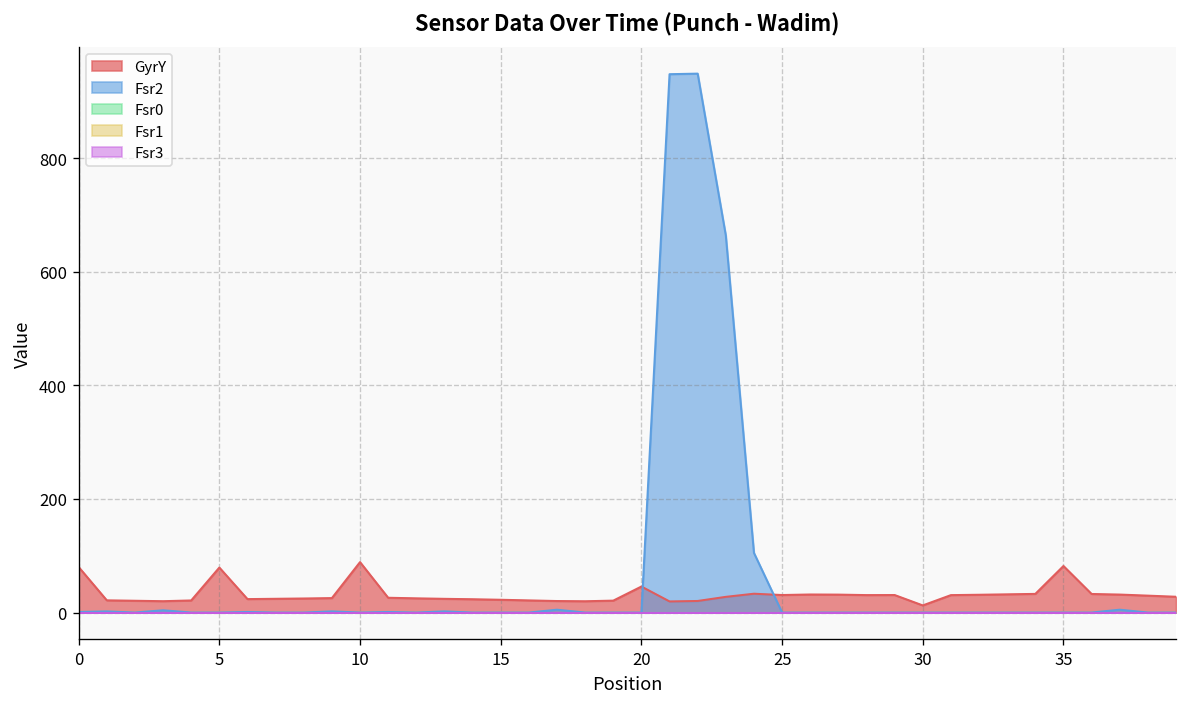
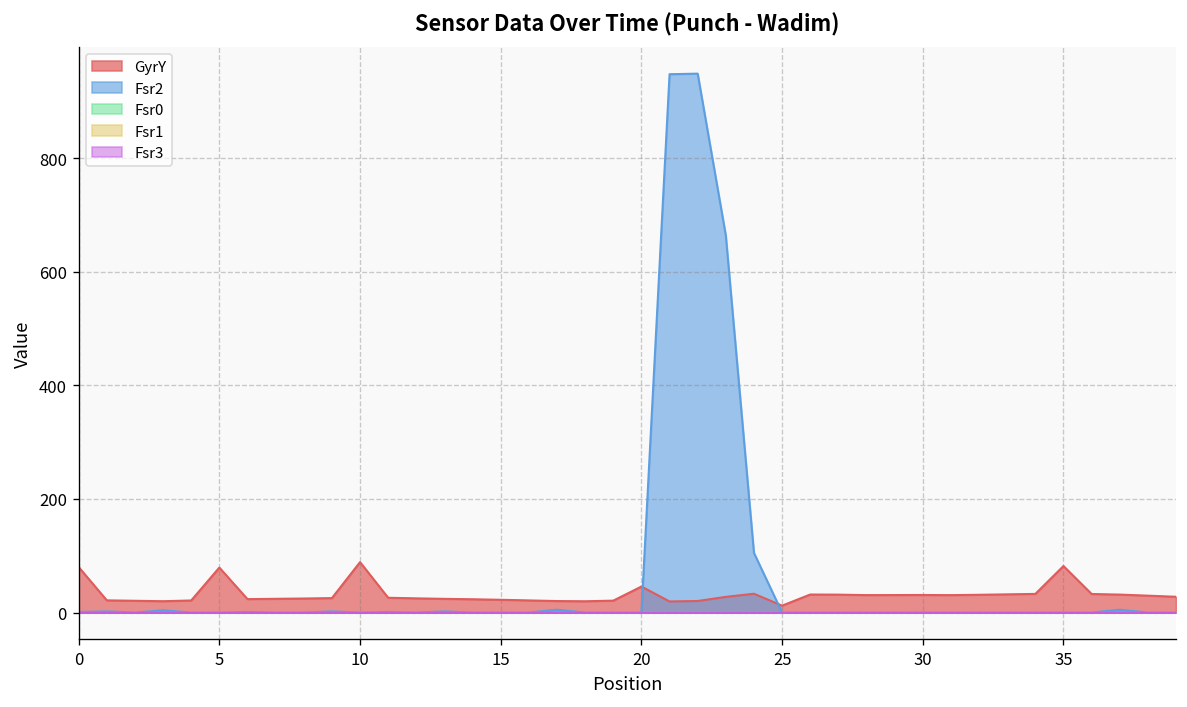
  {
    "GyrY": {
      "0": 80,
      "5": 80,
      "10": 90,
      "15": 20,
      "20": 50,
-     "25": 30,
-     "30": 10,
+     "25": 10,
+     "30": 30,
      "35": 80
    }
  }
